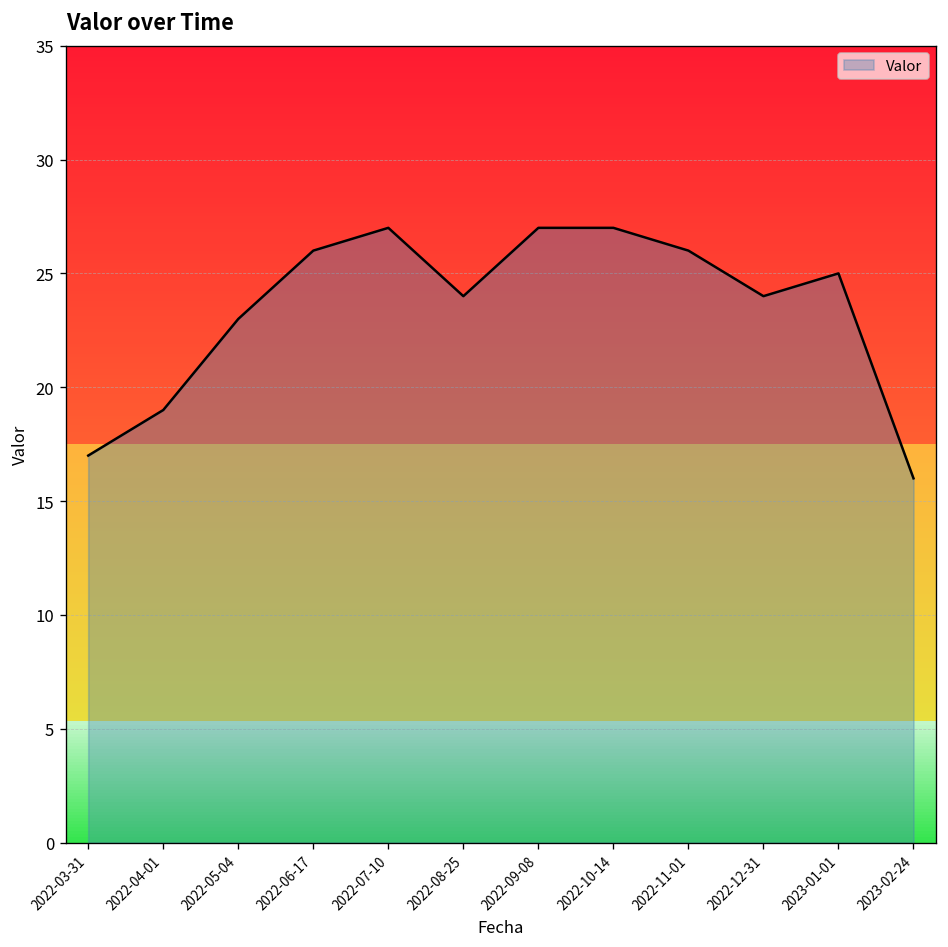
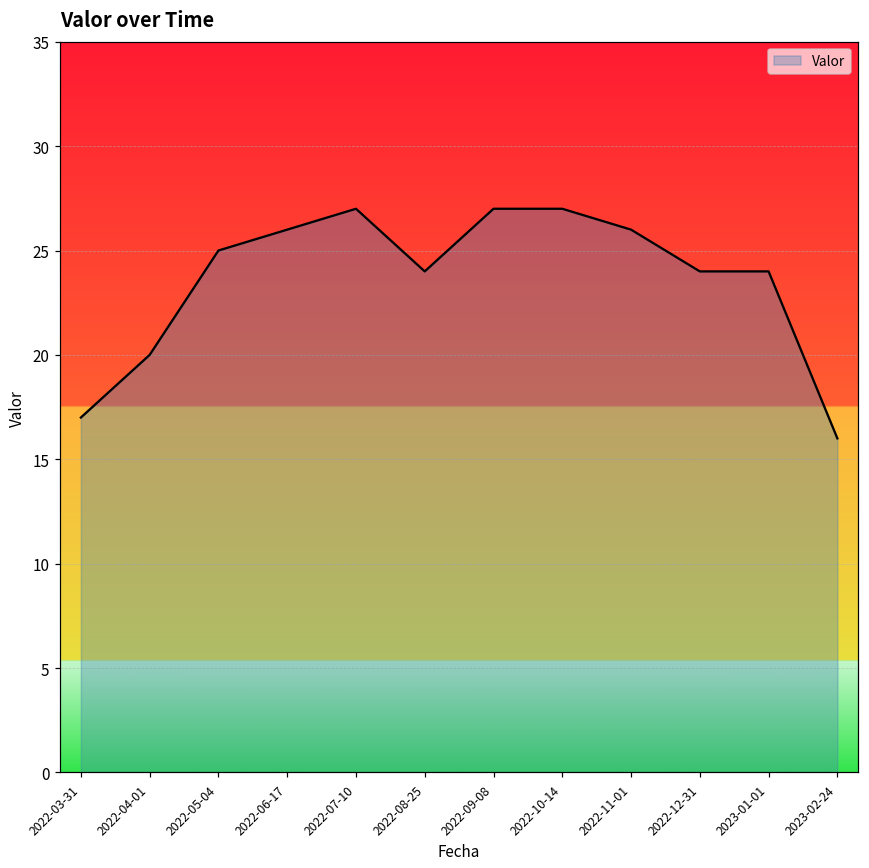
  {
    "2022-03-31": 17,
-   "2022-04-01": 19,
-   "2022-05-04": 23,
+   "2022-04-01": 20,
+   "2022-05-04": 25,
    "2022-06-17": 26,
    "2022-07-10": 27,
    "2022-08-25": 24,
    "2022-09-08": 27,
    "2022-10-14": 27,
    "2022-11-01": 26,
    "2022-12-31": 24,
-   "2023-01-01": 25,
+   "2023-01-01": 24,
    "2023-02-24": 16
  }
